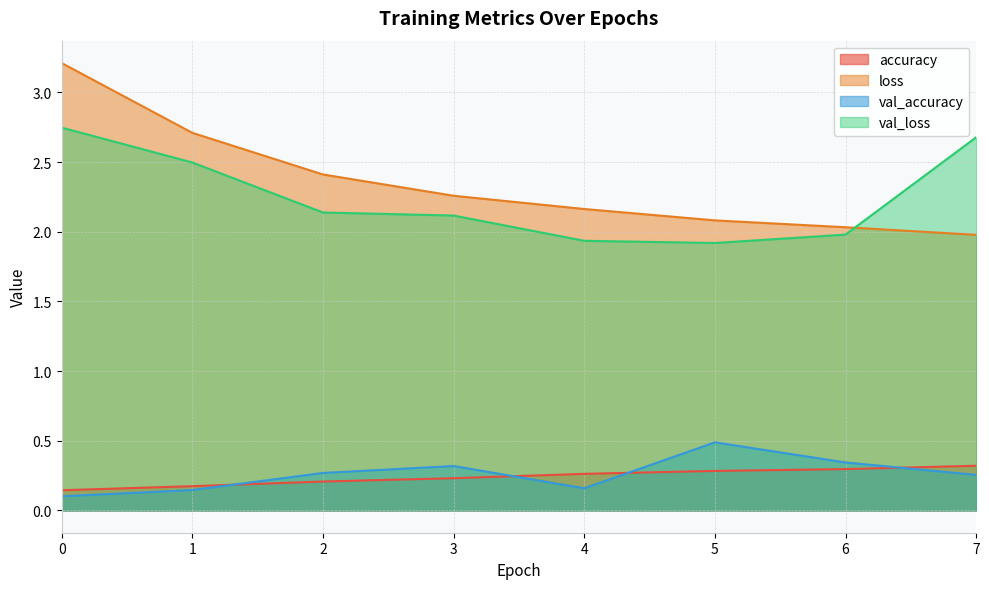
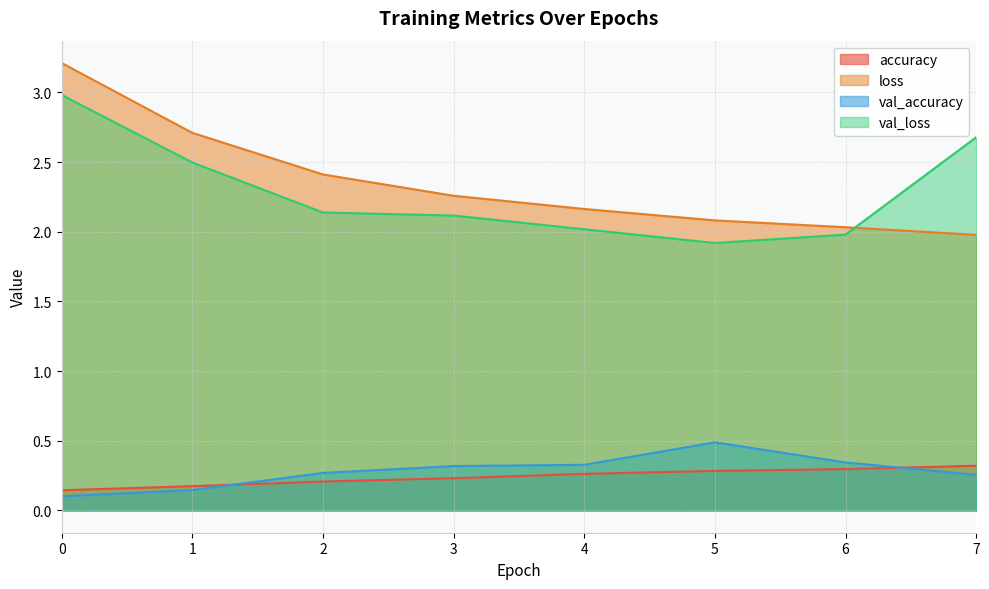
  {
    "val_accuracy": {
      "0": 0.10,
      "1": 0.15,
      "2": 0.27,
      "3": 0.32,
-     "4": 0.16,
+     "4": 0.33,
      "5": 0.49,
      "6": 0.34,
      "7": 0.25
    },
    "val_loss": {
-     "0": 2.75,
+     "0": 2.98,
      "1": 2.50,
      "2": 2.14,
      "3": 2.12,
-     "4": 1.93,
+     "4": 2.02,
      "5": 1.92,
      "6": 1.98,
      "7": 2.68
    }
  }
